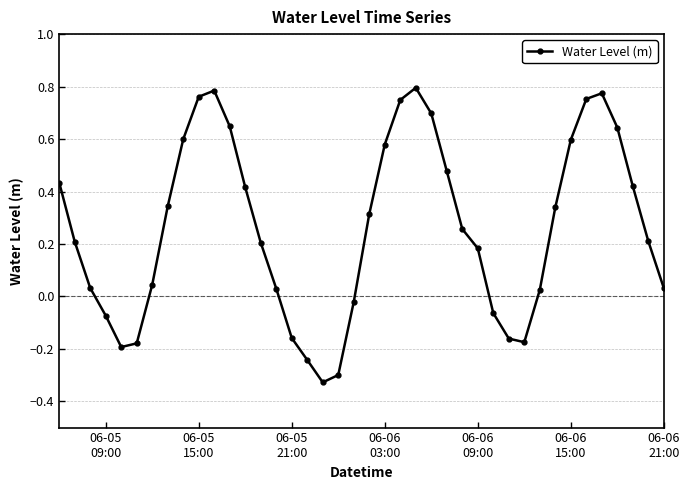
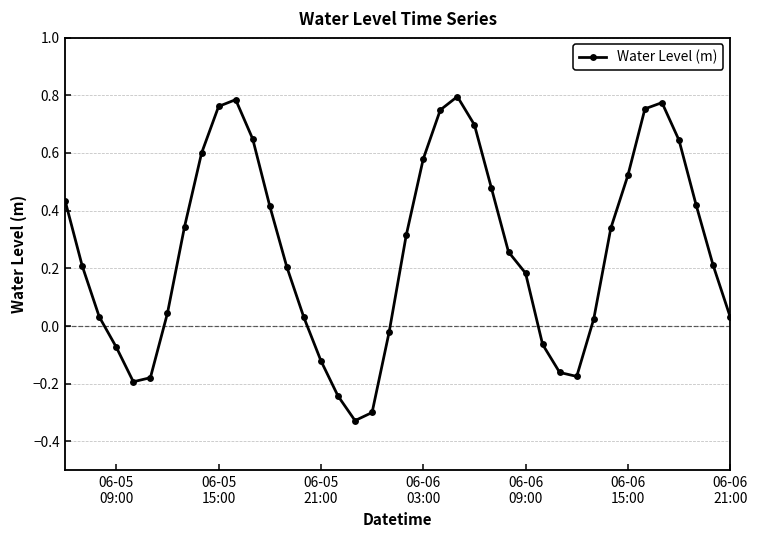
  {
    "06-05 09:00": -0.07,
    "06-05 15:00": 0.76,
-   "06-05 21:00": -0.16,
+   "06-05 21:00": -0.12,
    "06-06 03:00": 0.58,
    "06-06 09:00": 0.18,
-   "06-06 15:00": 0.60,
+   "06-06 15:00": 0.52,
    "06-06 21:00": 0.03
  }
